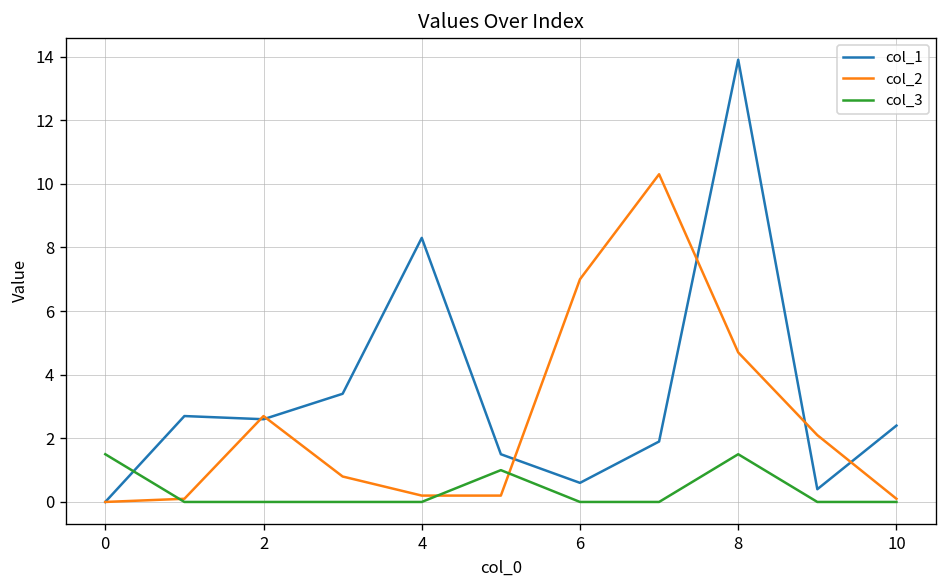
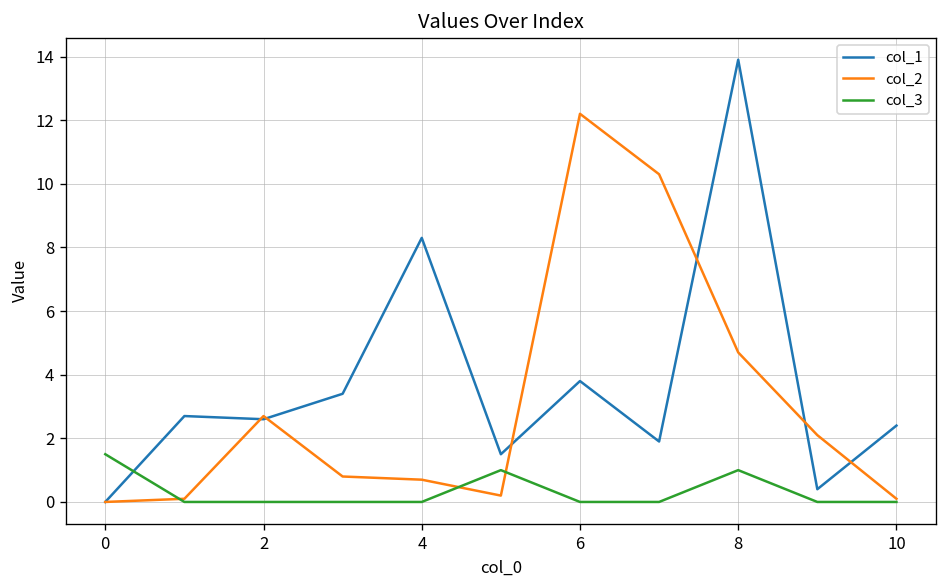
  {
    "col_1": {
      "2": 2.6,
      "4": 8.3,
-     "6": 0.6,
+     "6": 3.8,
      "8": 13.9,
      "10": 2.4
    },
    "col_2": {
      "2": 2.7,
-     "4": 0.2,
-     "6": 7.0,
+     "4": 0.7,
+     "6": 12.2,
      "8": 4.7,
      "10": 0.1
    },
    "col_3": {
      "0": 1.5,
      "2": 0.0,
      "4": 0.0,
      "6": 0.0,
-     "8": 1.5,
+     "8": 1.0,
      "10": 0.0
    }
  }
